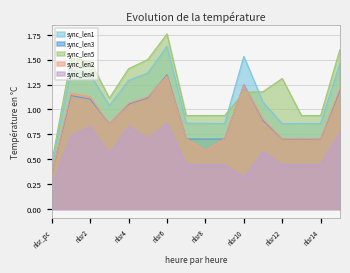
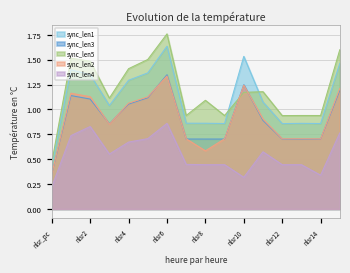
  {
    "sync_len5": {
      "nlsr_pc": 0.5,
      "nlsr4": 1.4,
      "nlsr6": 1.8,
-     "nlsr8": 0.9,
+     "nlsr8": 1.1,
      "nlsr10": 1.2,
-     "nlsr12": 1.3,
+     "nlsr12": 0.9,
      "nlsr14": 0.9
    },
    "sync_len2": {
      "nlsr8": 0.6
    },
    "sync_len4": {
      "nlsr_pc": 0.2,
      "nlsr2": 0.8,
-     "nlsr4": 0.8,
+     "nlsr4": 0.7,
      "nlsr6": 0.9,
      "nlsr8": 0.4,
      "nlsr10": 0.3,
      "nlsr12": 0.4,
-     "nlsr14": 0.4
+     "nlsr14": 0.3
    }
  }
